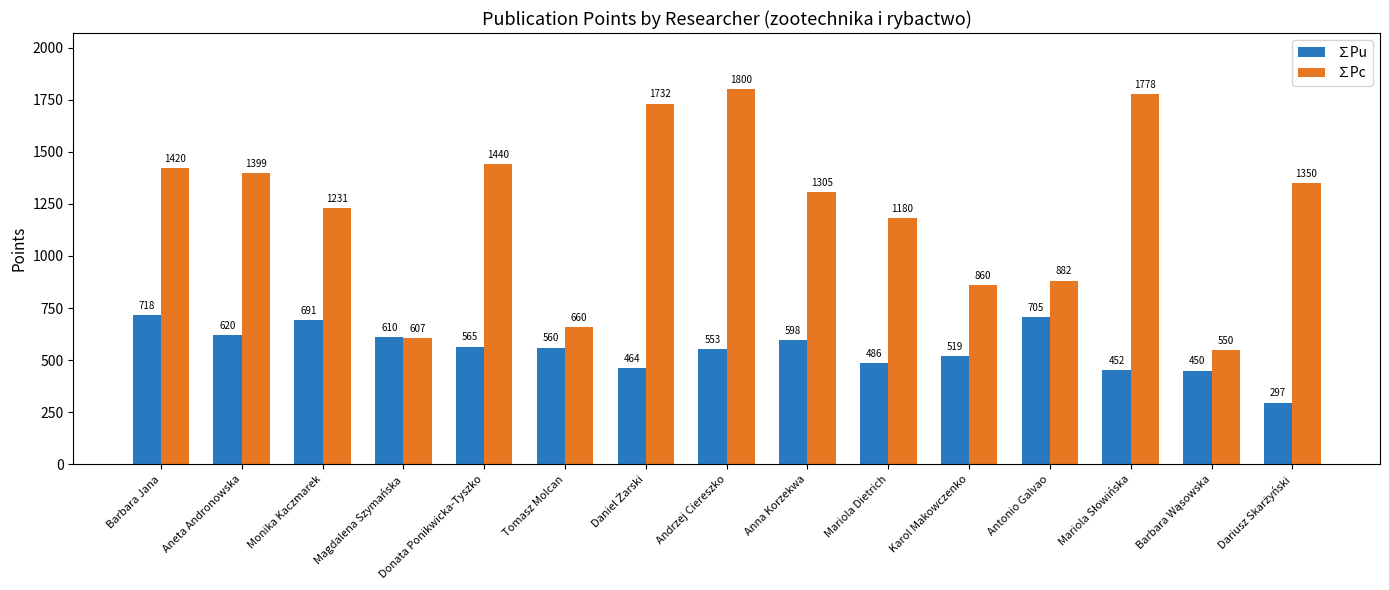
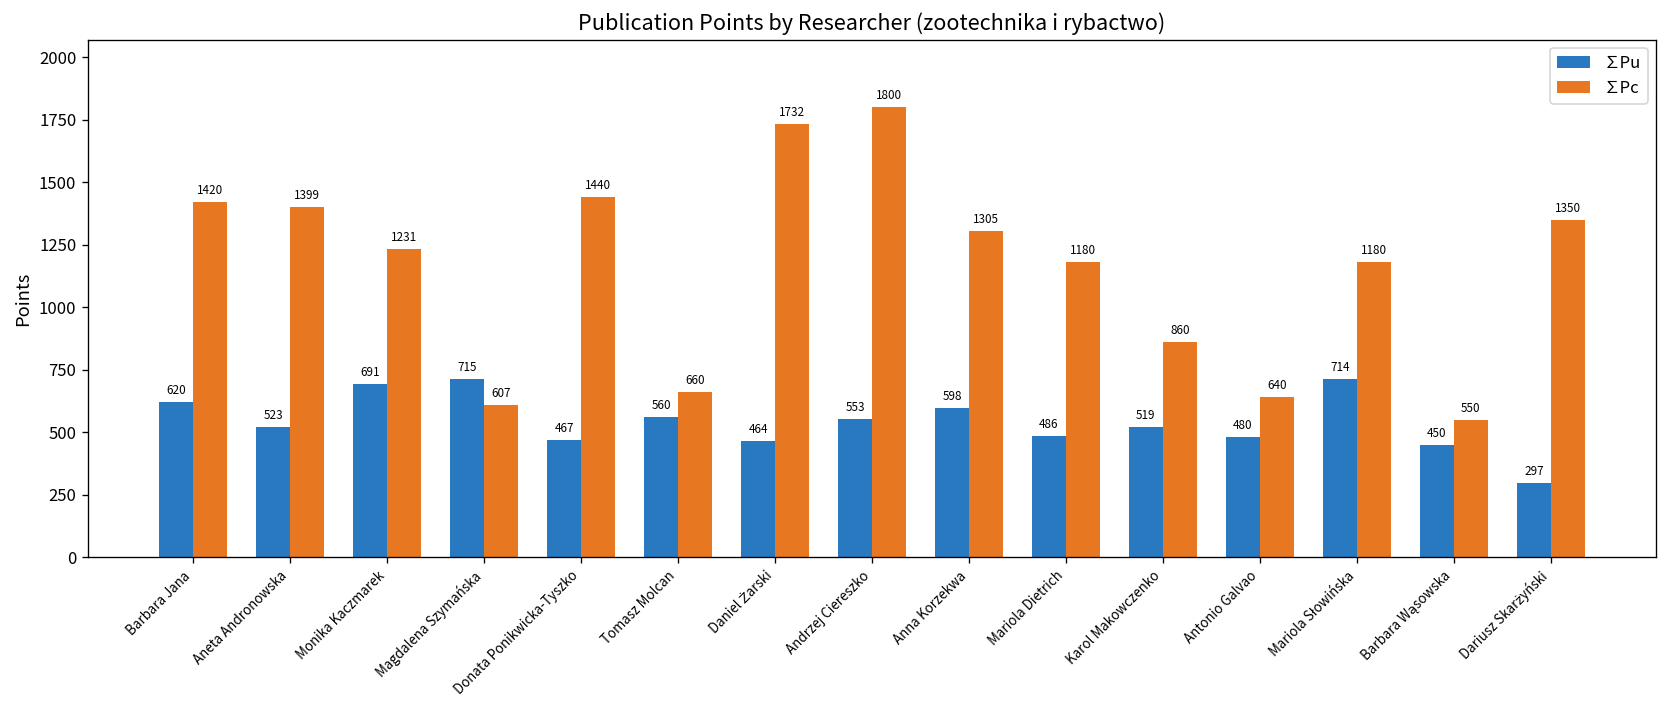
  {
    "∑Pu": {
-     "Barbara Jana": 718,
-     "Aneta Andronowska": 620,
+     "Barbara Jana": 620,
+     "Aneta Andronowska": 523,
      "Monika Kaczmarek": 691,
-     "Magdalena Szymańska": 610,
-     "Donata Ponikwicka-Tyszko": 565,
+     "Magdalena Szymańska": 715,
+     "Donata Ponikwicka-Tyszko": 467,
      "Tomasz Molcan": 560,
      "Daniel Żarski": 464,
      "Andrzej Ciereszko": 553,
      "Anna Korzekwa": 598,
      "Mariola Dietrich": 486,
      "Karol Makowczenko": 519,
-     "Antonio Galvao": 705,
-     "Mariola Słowińska": 452,
+     "Antonio Galvao": 480,
+     "Mariola Słowińska": 714,
      "Barbara Wąsowska": 450,
      "Dariusz Skarżyński": 297
    },
    "∑Pc": {
      "Barbara Jana": 1420,
      "Aneta Andronowska": 1399,
      "Monika Kaczmarek": 1231,
      "Magdalena Szymańska": 607,
      "Donata Ponikwicka-Tyszko": 1440,
      "Tomasz Molcan": 660,
      "Daniel Żarski": 1732,
      "Andrzej Ciereszko": 1800,
      "Anna Korzekwa": 1305,
      "Mariola Dietrich": 1180,
      "Karol Makowczenko": 860,
-     "Antonio Galvao": 882,
-     "Mariola Słowińska": 1778,
+     "Antonio Galvao": 640,
+     "Mariola Słowińska": 1180,
      "Barbara Wąsowska": 550,
      "Dariusz Skarżyński": 1350
    }
  }
